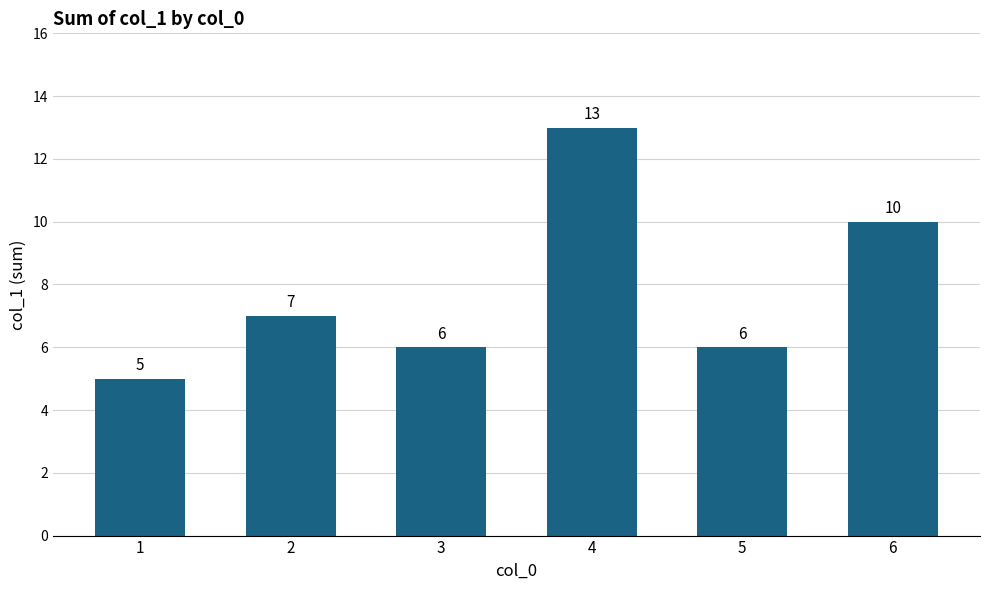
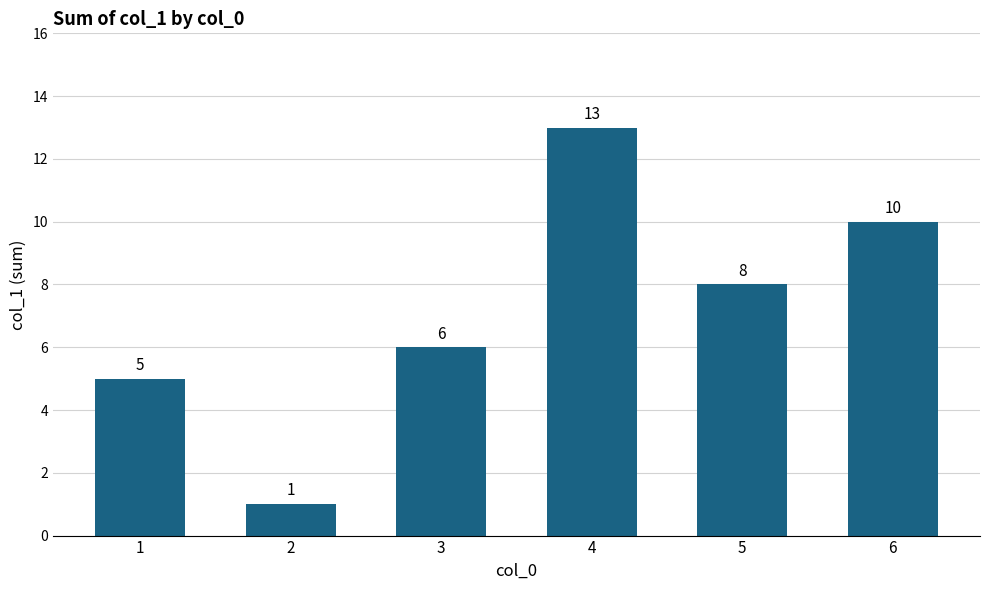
  {
    "1": 5,
-   "2": 7,
+   "2": 1,
    "3": 6,
    "4": 13,
-   "5": 6,
+   "5": 8,
    "6": 10
  }
